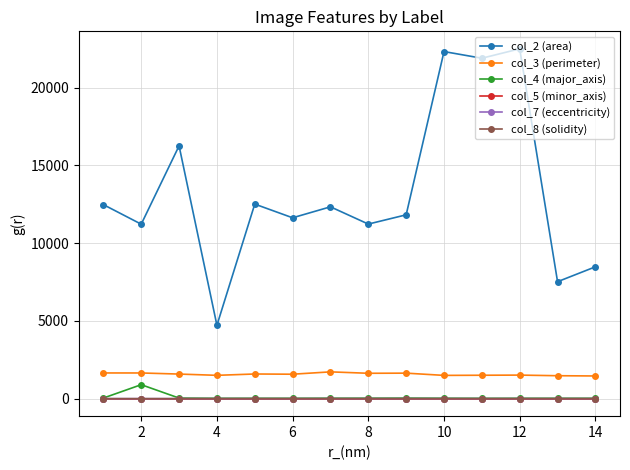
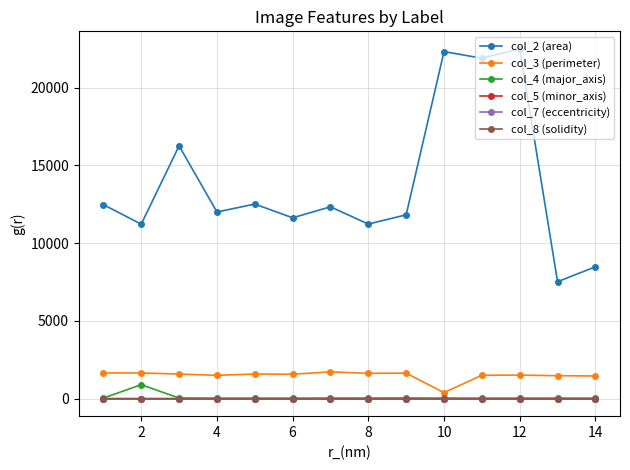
  {
    "col_2 (area)": {
      "2": 11200,
-     "4": 4700,
+     "4": 12000,
      "6": 11600,
      "8": 11200,
      "10": 22300,
      "14": 8500
    },
    "col_3 (perimeter)": {
      "2": 1700,
      "4": 1500,
      "6": 1600,
      "8": 1600,
-     "10": 1500,
+     "10": 400,
      "12": 1500,
      "14": 1500
    },
    "col_4 (major_axis)": {
      "2": 900
    },
    "col_8 (solidity)": {
      "2": 0
    }
  }
